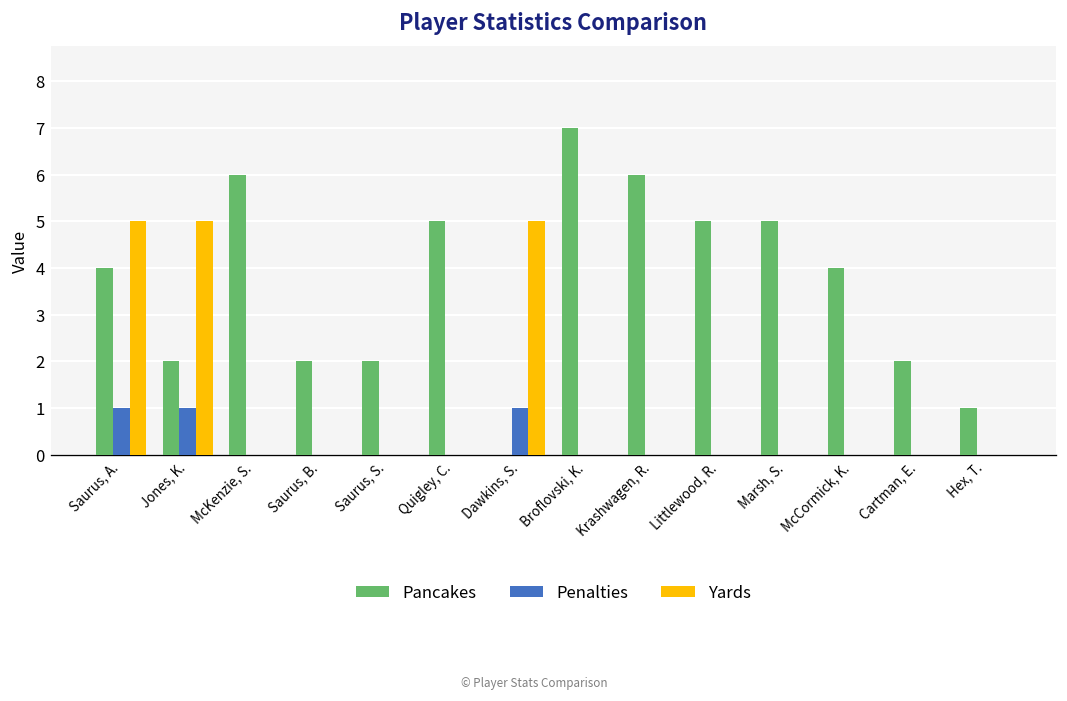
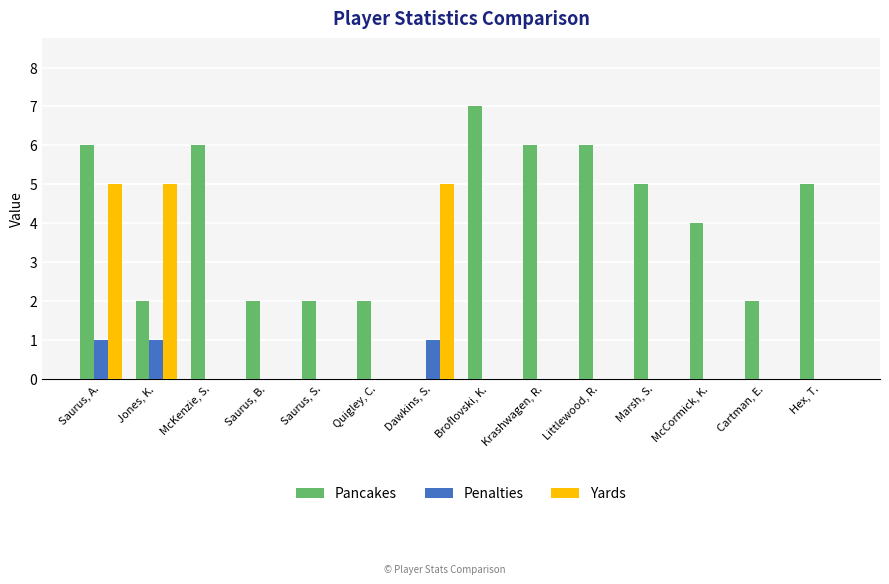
  {
    "Pancakes": {
-     "Saurus, A.": 4,
+     "Saurus, A.": 6,
      "Jones, K.": 2,
      "McKenzie, S.": 6,
      "Saurus, B.": 2,
      "Saurus, S.": 2,
-     "Quigley, C.": 5,
+     "Quigley, C.": 2,
      "Dawkins, S.": 0,
      "Broflovski, K.": 7,
      "Krashwagen, R.": 6,
-     "Littlewood, R.": 5,
+     "Littlewood, R.": 6,
      "Marsh, S.": 5,
      "McCormick, K.": 4,
      "Cartman, E.": 2,
-     "Hex, T.": 1
+     "Hex, T.": 5
    },
    "Penalties": {
      "Saurus, A.": 1,
      "Jones, K.": 1,
      "McKenzie, S.": 0,
      "Saurus, B.": 0,
      "Saurus, S.": 0,
      "Quigley, C.": 0,
      "Dawkins, S.": 1,
      "Broflovski, K.": 0,
      "Krashwagen, R.": 0,
      "Littlewood, R.": 0,
      "Marsh, S.": 0,
      "McCormick, K.": 0,
      "Cartman, E.": 0,
      "Hex, T.": 0
    },
    "Yards": {
      "Saurus, A.": 5,
      "Jones, K.": 5,
      "McKenzie, S.": 0,
      "Saurus, B.": 0,
      "Saurus, S.": 0,
      "Quigley, C.": 0,
      "Dawkins, S.": 5,
      "Broflovski, K.": 0,
      "Krashwagen, R.": 0,
      "Littlewood, R.": 0,
      "Marsh, S.": 0,
      "McCormick, K.": 0,
      "Cartman, E.": 0,
      "Hex, T.": 0
    }
  }
